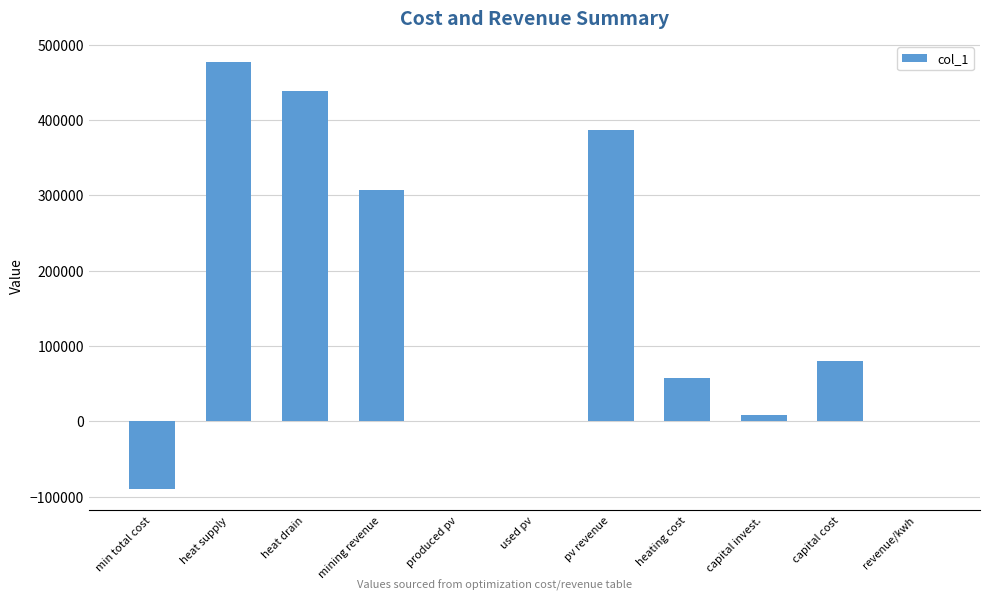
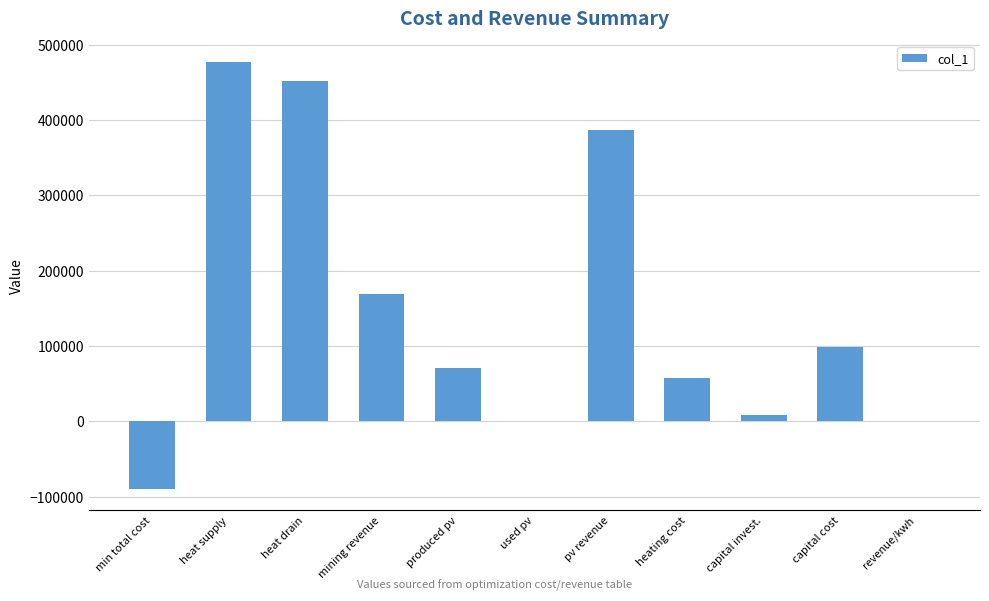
  {
    "min total cost": -90000,
    "heat supply": 480000,
-   "heat drain": 440000,
-   "mining revenue": 310000,
-   "produced pv": 0,
+   "heat drain": 450000,
+   "mining revenue": 170000,
+   "produced pv": 70000,
    "used pv": 0,
    "pv revenue": 390000,
    "heating cost": 60000,
    "capital invest.": 10000,
-   "capital cost": 80000
+   "capital cost": 100000
  }
